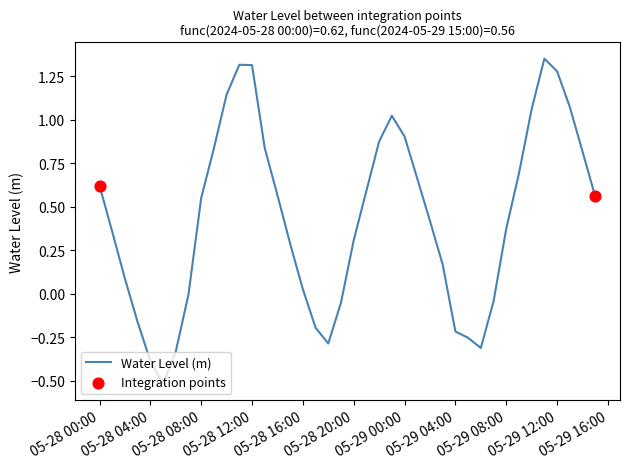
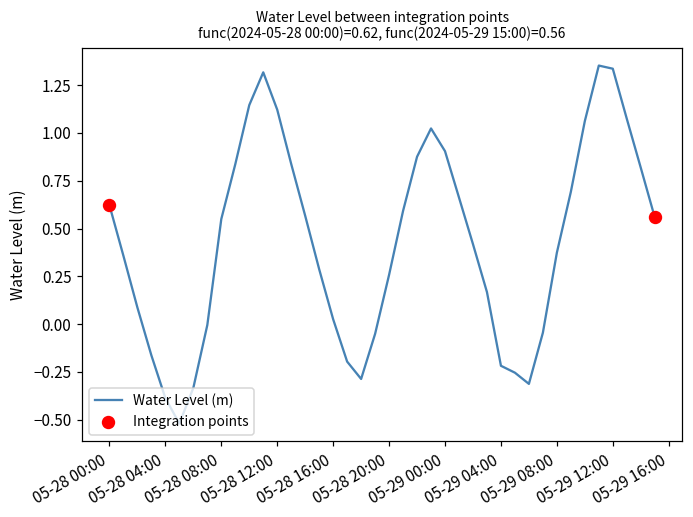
  {
    "Water Level (m)": {
      "05-28 08:00": 0.55,
-     "05-28 12:00": 1.32,
+     "05-28 12:00": 1.12,
      "05-28 16:00": 0.03,
-     "05-28 20:00": 0.31,
+     "05-28 20:00": 0.26,
      "05-29 00:00": 0.90,
      "05-29 04:00": -0.22,
      "05-29 08:00": 0.37,
-     "05-29 12:00": 1.28
+     "05-29 12:00": 1.34
    }
  }
